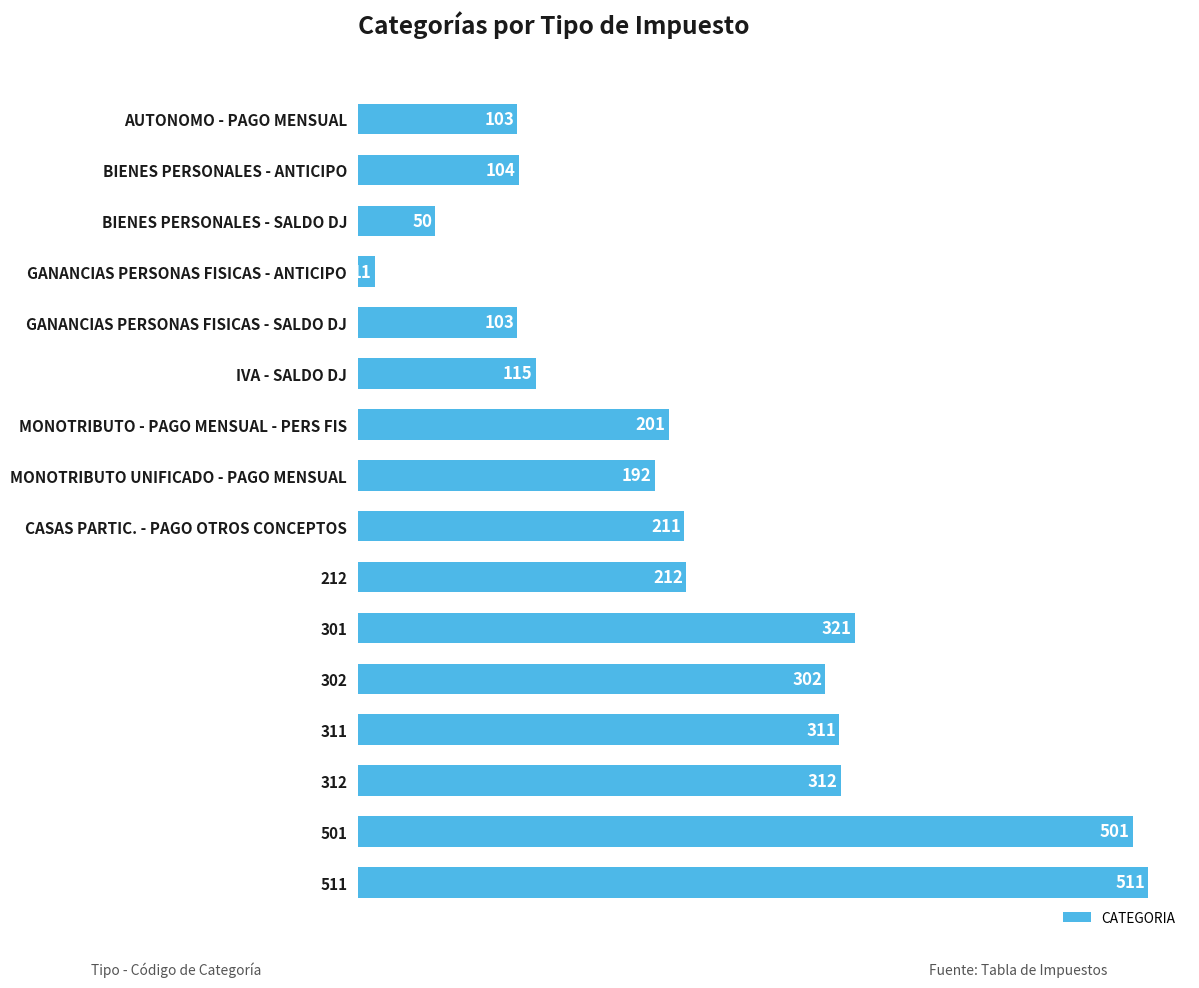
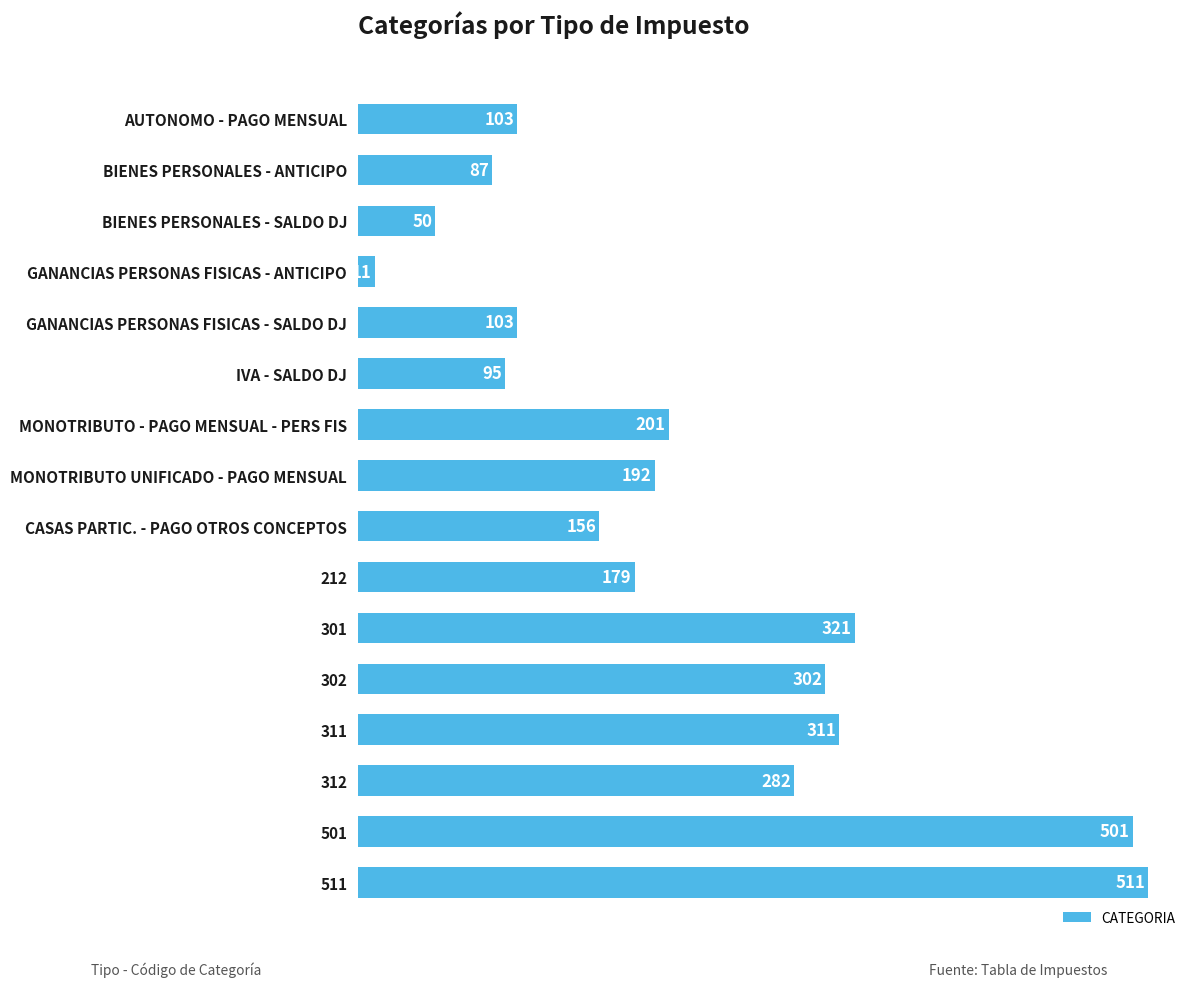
  {
    "AUTONOMO - PAGO MENSUAL": 103,
-   "BIENES PERSONALES - ANTICIPO": 104,
+   "BIENES PERSONALES - ANTICIPO": 87,
    "BIENES PERSONALES - SALDO DJ": 50,
    "GANANCIAS PERSONAS FISICAS - ANTICIPO": 11,
    "GANANCIAS PERSONAS FISICAS - SALDO DJ": 103,
-   "IVA - SALDO DJ": 115,
+   "IVA - SALDO DJ": 95,
    "MONOTRIBUTO - PAGO MENSUAL - PERS FIS": 201,
    "MONOTRIBUTO UNIFICADO - PAGO MENSUAL": 192,
-   "CASAS PARTIC. - PAGO OTROS CONCEPTOS": 211,
-   "212": 212,
+   "CASAS PARTIC. - PAGO OTROS CONCEPTOS": 156,
+   "212": 179,
    "301": 321,
    "302": 302,
    "311": 311,
-   "312": 312,
+   "312": 282,
    "501": 501,
    "511": 511
  }
